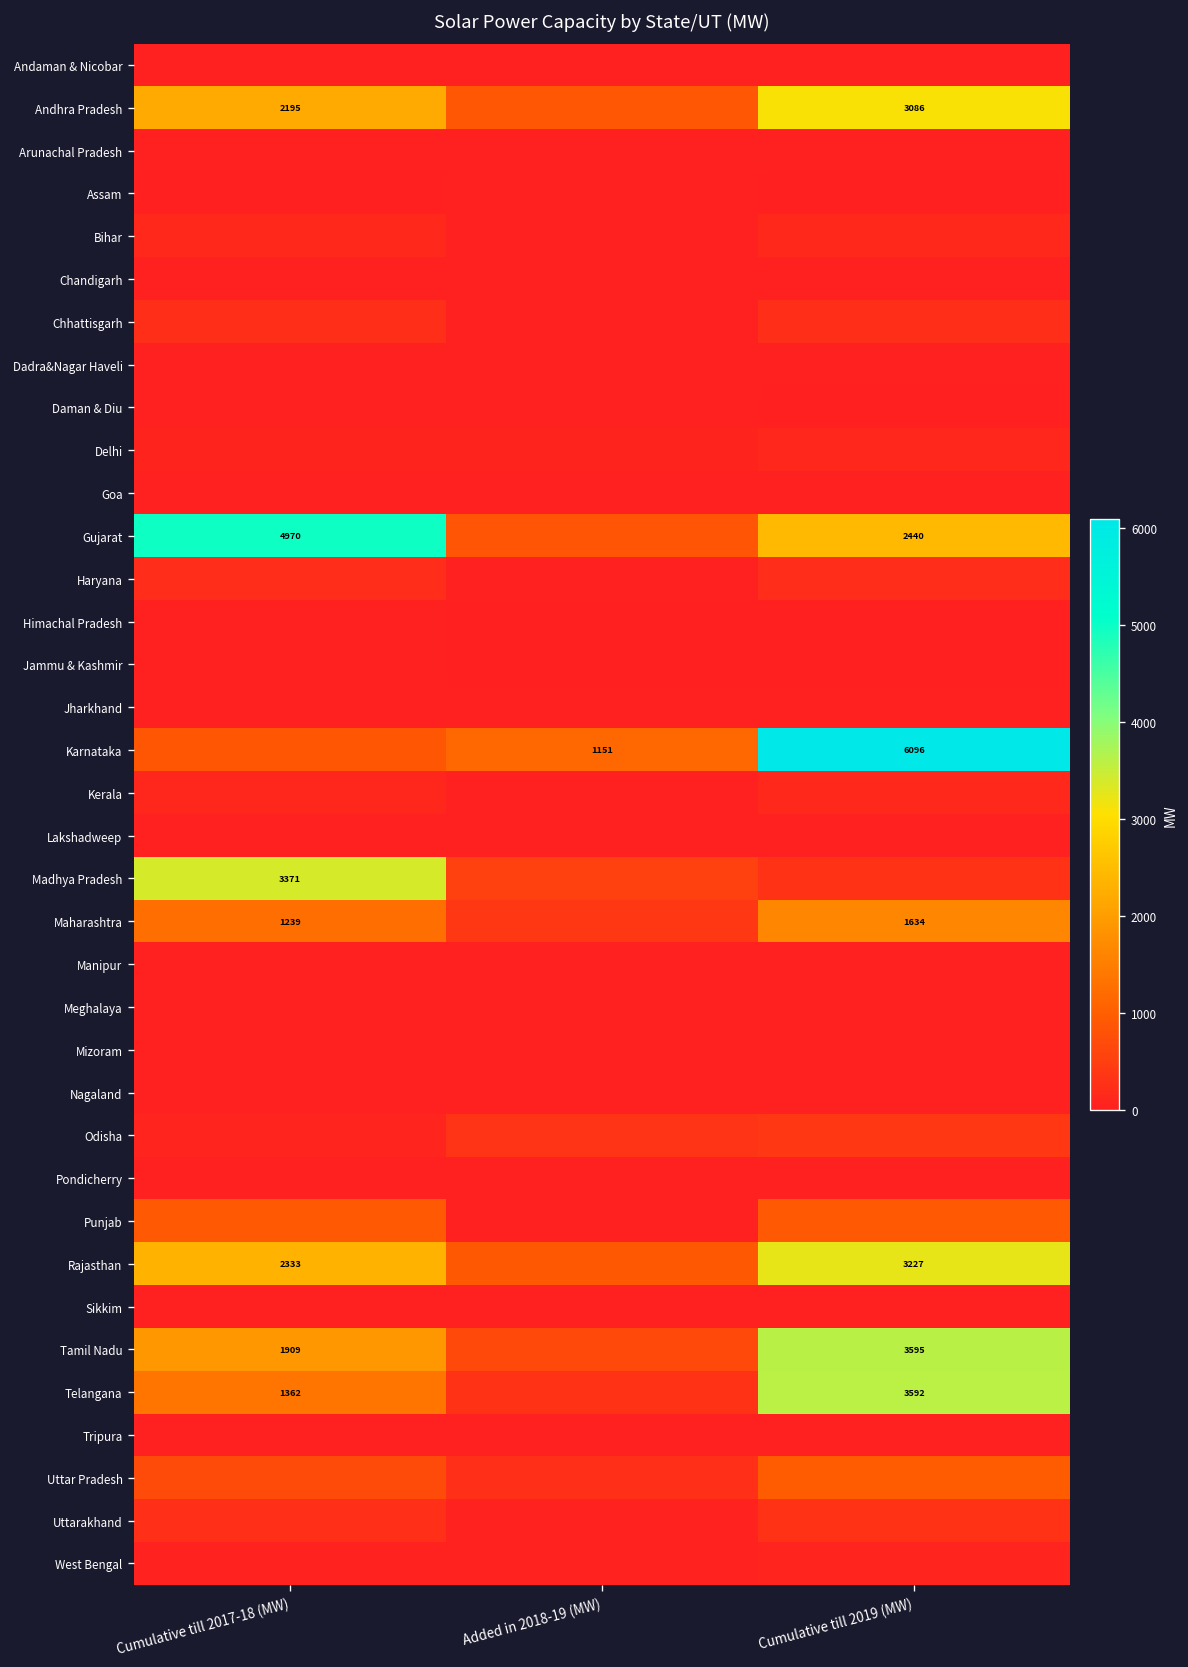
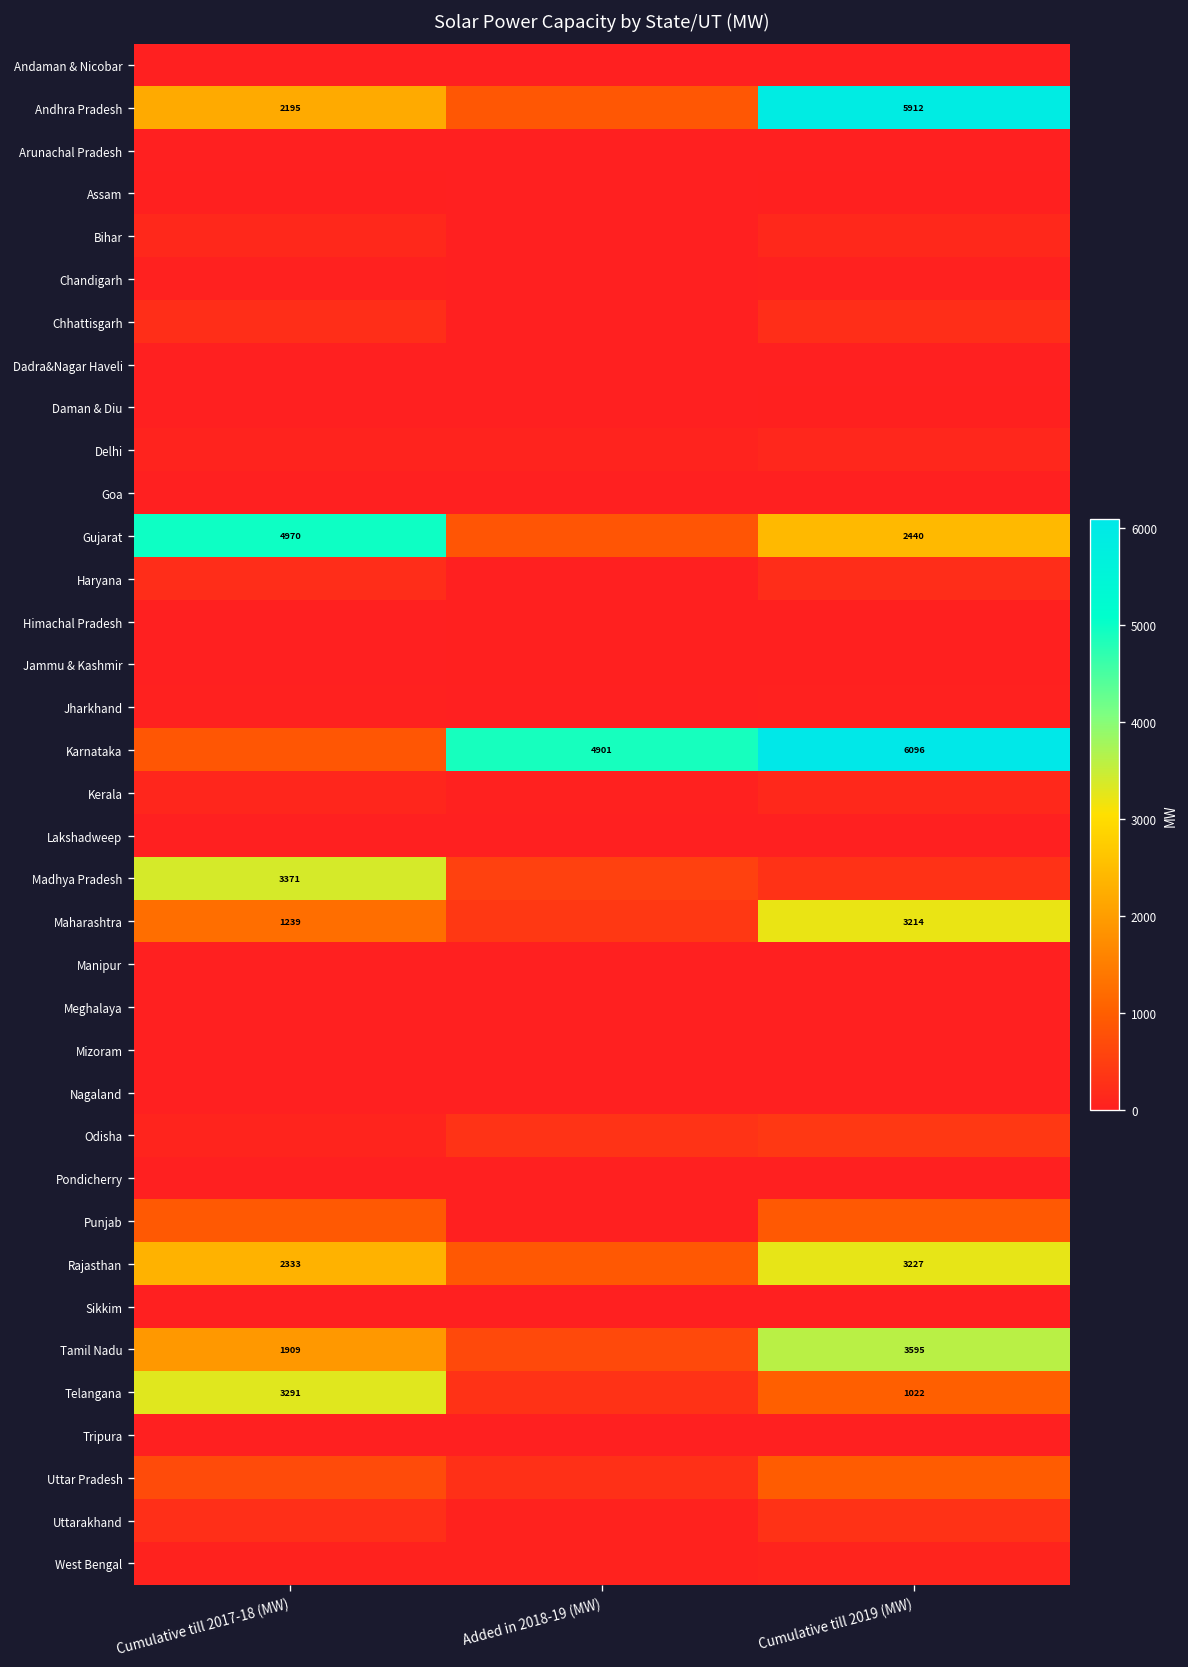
  {
    "Andhra Pradesh": {
      "Cumulative till 2017-18 (MW)": 2195,
-     "Cumulative till 2019 (MW)": 3086
+     "Cumulative till 2019 (MW)": 5912
    },
    "Gujarat": {
      "Cumulative till 2017-18 (MW)": 4970,
      "Cumulative till 2019 (MW)": 2440
    },
    "Karnataka": {
-     "Added in 2018-19 (MW)": 1151,
+     "Added in 2018-19 (MW)": 4901,
      "Cumulative till 2019 (MW)": 6096
    },
    "Madhya Pradesh": {
      "Cumulative till 2017-18 (MW)": 3371
    },
    "Maharashtra": {
      "Cumulative till 2017-18 (MW)": 1239,
-     "Cumulative till 2019 (MW)": 1634
+     "Cumulative till 2019 (MW)": 3214
    },
    "Rajasthan": {
      "Cumulative till 2017-18 (MW)": 2333,
      "Cumulative till 2019 (MW)": 3227
    },
    "Tamil Nadu": {
      "Cumulative till 2017-18 (MW)": 1909,
      "Cumulative till 2019 (MW)": 3595
    },
    "Telangana": {
-     "Cumulative till 2017-18 (MW)": 1362,
-     "Cumulative till 2019 (MW)": 3592
+     "Cumulative till 2017-18 (MW)": 3291,
+     "Cumulative till 2019 (MW)": 1022
    }
  }
